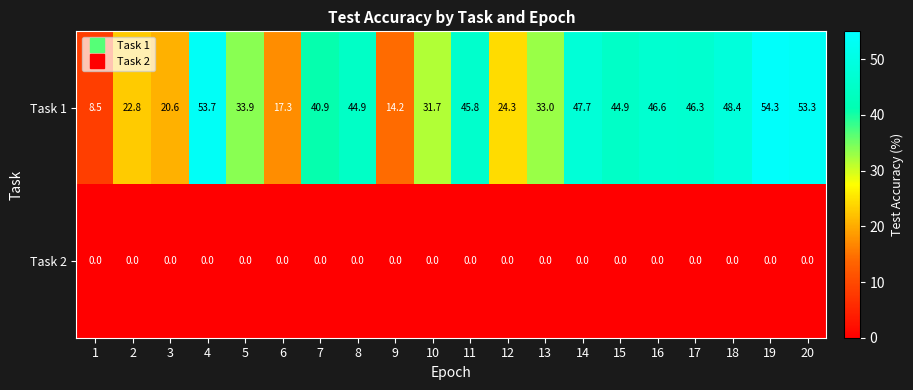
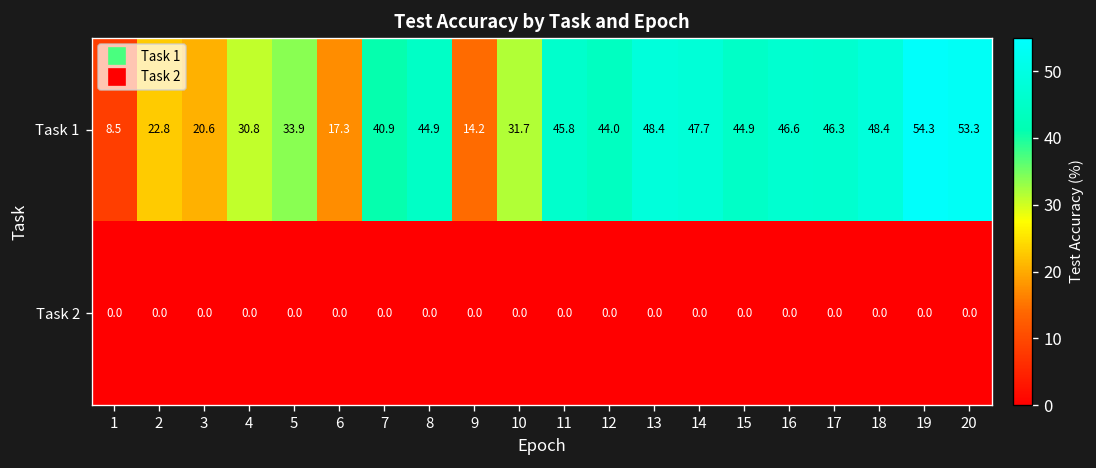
  {
    "Task 1": {
      "1": 8.5,
      "2": 22.8,
      "3": 20.6,
-     "4": 53.7,
+     "4": 30.8,
      "5": 33.9,
      "6": 17.3,
      "7": 40.9,
      "8": 44.9,
      "9": 14.2,
      "10": 31.7,
      "11": 45.8,
-     "12": 24.3,
-     "13": 33.0,
+     "12": 44.0,
+     "13": 48.4,
      "14": 47.7,
      "15": 44.9,
      "16": 46.6,
      "17": 46.3,
      "18": 48.4,
      "19": 54.3,
      "20": 53.3
    },
    "Task 2": {
      "1": 0.0,
      "2": 0.0,
      "3": 0.0,
      "4": 0.0,
      "5": 0.0,
      "6": 0.0,
      "7": 0.0,
      "8": 0.0,
      "9": 0.0,
      "10": 0.0,
      "11": 0.0,
      "12": 0.0,
      "13": 0.0,
      "14": 0.0,
      "15": 0.0,
      "16": 0.0,
      "17": 0.0,
      "18": 0.0,
      "19": 0.0,
      "20": 0.0
    }
  }
